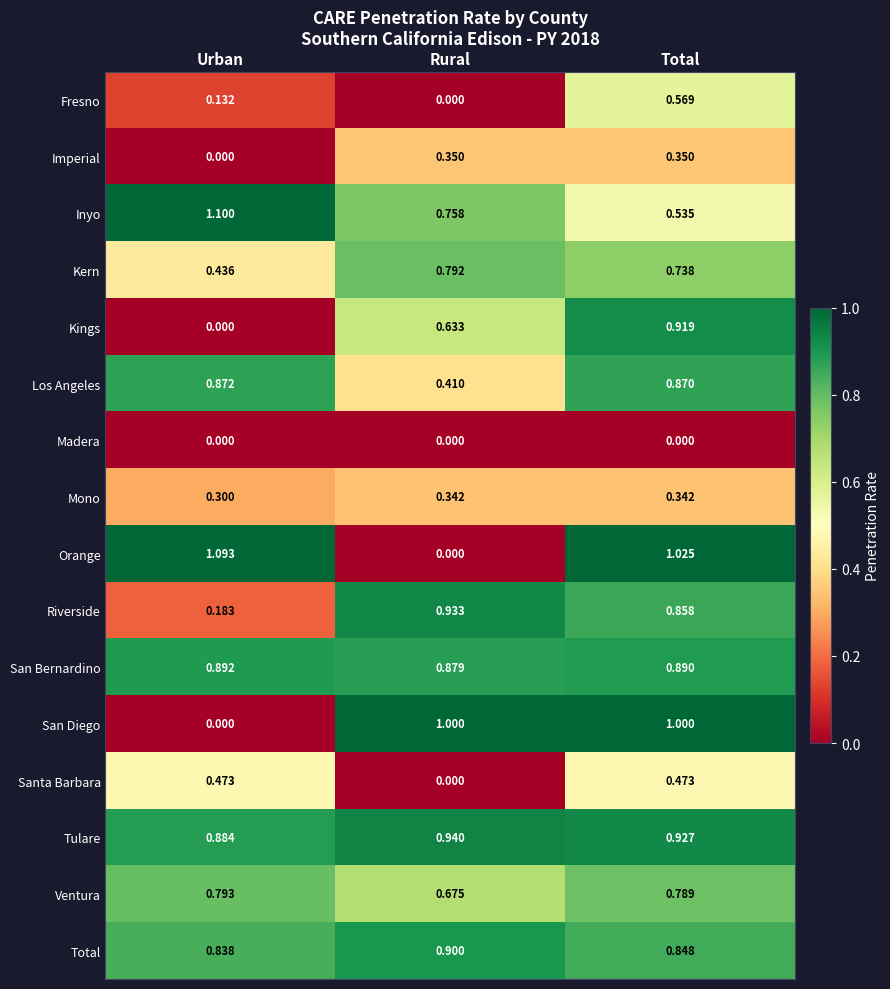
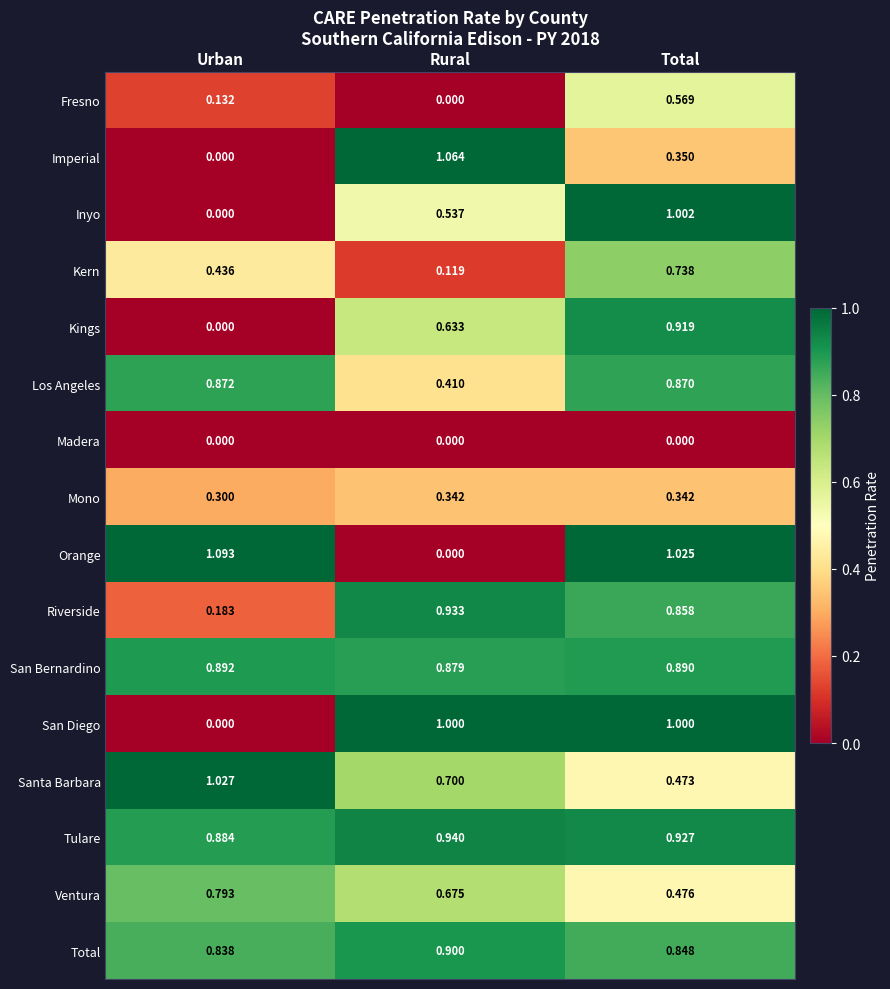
  {
    "Fresno": {
      "Urban": 0.132,
      "Rural": 0.000,
      "Total": 0.569
    },
    "Imperial": {
      "Urban": 0.000,
-     "Rural": 0.350,
+     "Rural": 1.064,
      "Total": 0.350
    },
    "Inyo": {
-     "Urban": 1.100,
-     "Rural": 0.758,
-     "Total": 0.535
+     "Urban": 0.000,
+     "Rural": 0.537,
+     "Total": 1.002
    },
    "Kern": {
      "Urban": 0.436,
-     "Rural": 0.792,
+     "Rural": 0.119,
      "Total": 0.738
    },
    "Kings": {
      "Urban": 0.000,
      "Rural": 0.633,
      "Total": 0.919
    },
    "Los Angeles": {
      "Urban": 0.872,
      "Rural": 0.410,
      "Total": 0.870
    },
    "Madera": {
      "Urban": 0.000,
      "Rural": 0.000,
      "Total": 0.000
    },
    "Mono": {
      "Urban": 0.300,
      "Rural": 0.342,
      "Total": 0.342
    },
    "Orange": {
      "Urban": 1.093,
      "Rural": 0.000,
      "Total": 1.025
    },
    "Riverside": {
      "Urban": 0.183,
      "Rural": 0.933,
      "Total": 0.858
    },
    "San Bernardino": {
      "Urban": 0.892,
      "Rural": 0.879,
      "Total": 0.890
    },
    "San Diego": {
      "Urban": 0.000,
      "Rural": 1.000,
      "Total": 1.000
    },
    "Santa Barbara": {
-     "Urban": 0.473,
-     "Rural": 0.000,
+     "Urban": 1.027,
+     "Rural": 0.700,
      "Total": 0.473
    },
    "Tulare": {
      "Urban": 0.884,
      "Rural": 0.940,
      "Total": 0.927
    },
    "Ventura": {
      "Urban": 0.793,
      "Rural": 0.675,
-     "Total": 0.789
+     "Total": 0.476
    },
    "Total": {
      "Urban": 0.838,
      "Rural": 0.900,
      "Total": 0.848
    }
  }
